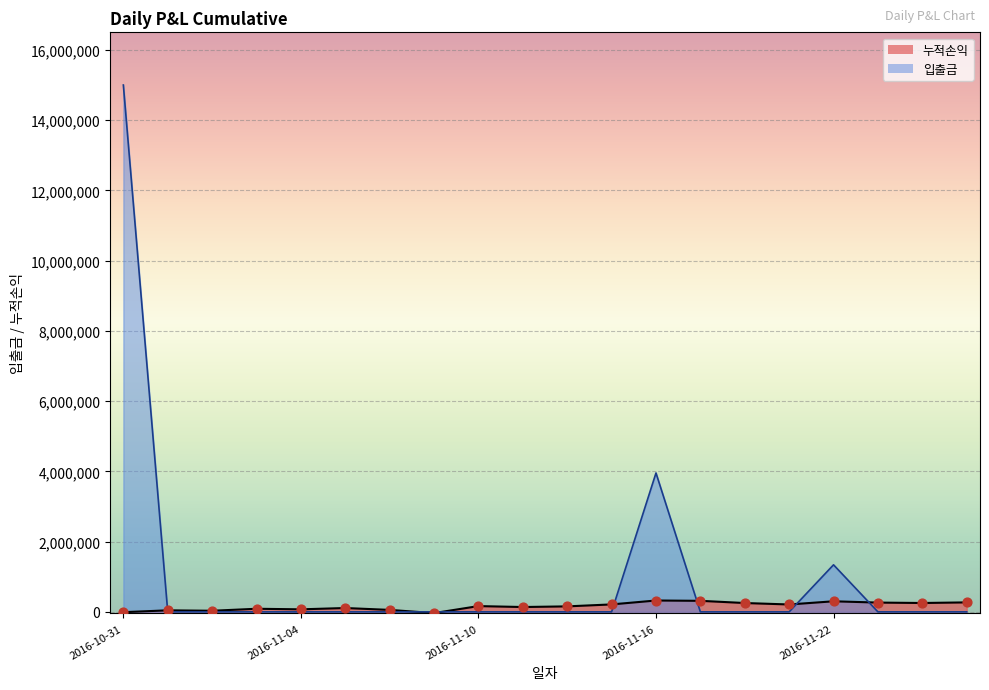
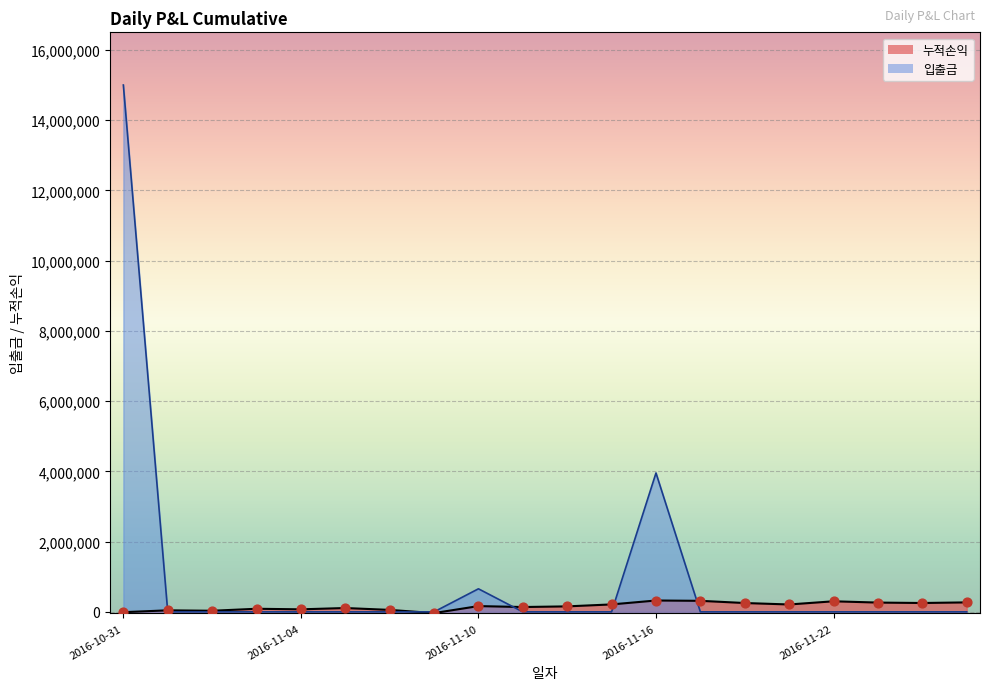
  {
    "입출금": {
      "2016-10-31": "15,000,000",
      "2016-11-04": "0",
-     "2016-11-10": "0",
+     "2016-11-10": "700,000",
      "2016-11-16": "4,000,000",
-     "2016-11-22": "1,300,000"
+     "2016-11-22": "0"
    }
  }
